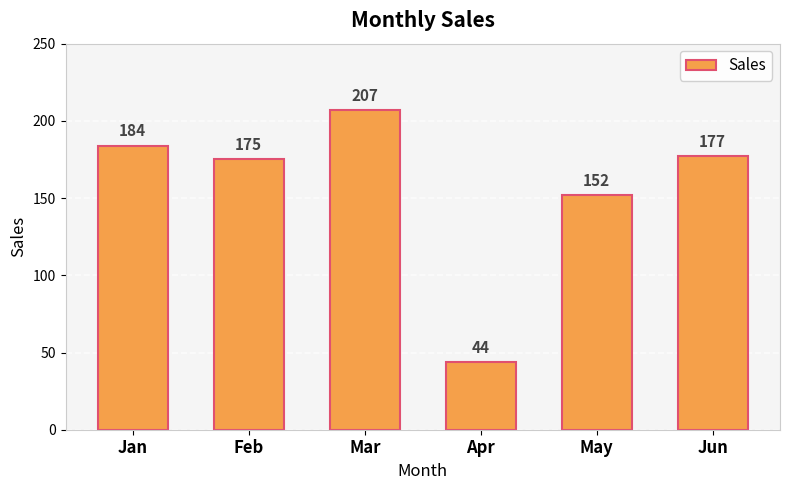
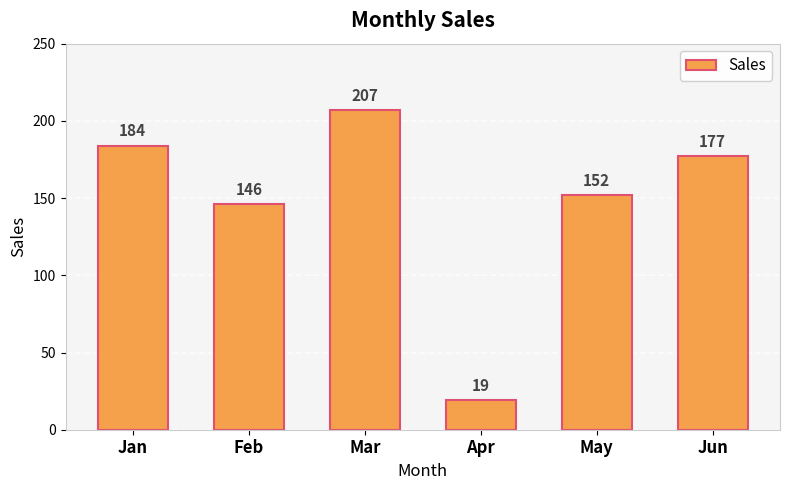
  {
    "Jan": 184,
-   "Feb": 175,
+   "Feb": 146,
    "Mar": 207,
-   "Apr": 44,
+   "Apr": 19,
    "May": 152,
    "Jun": 177
  }
